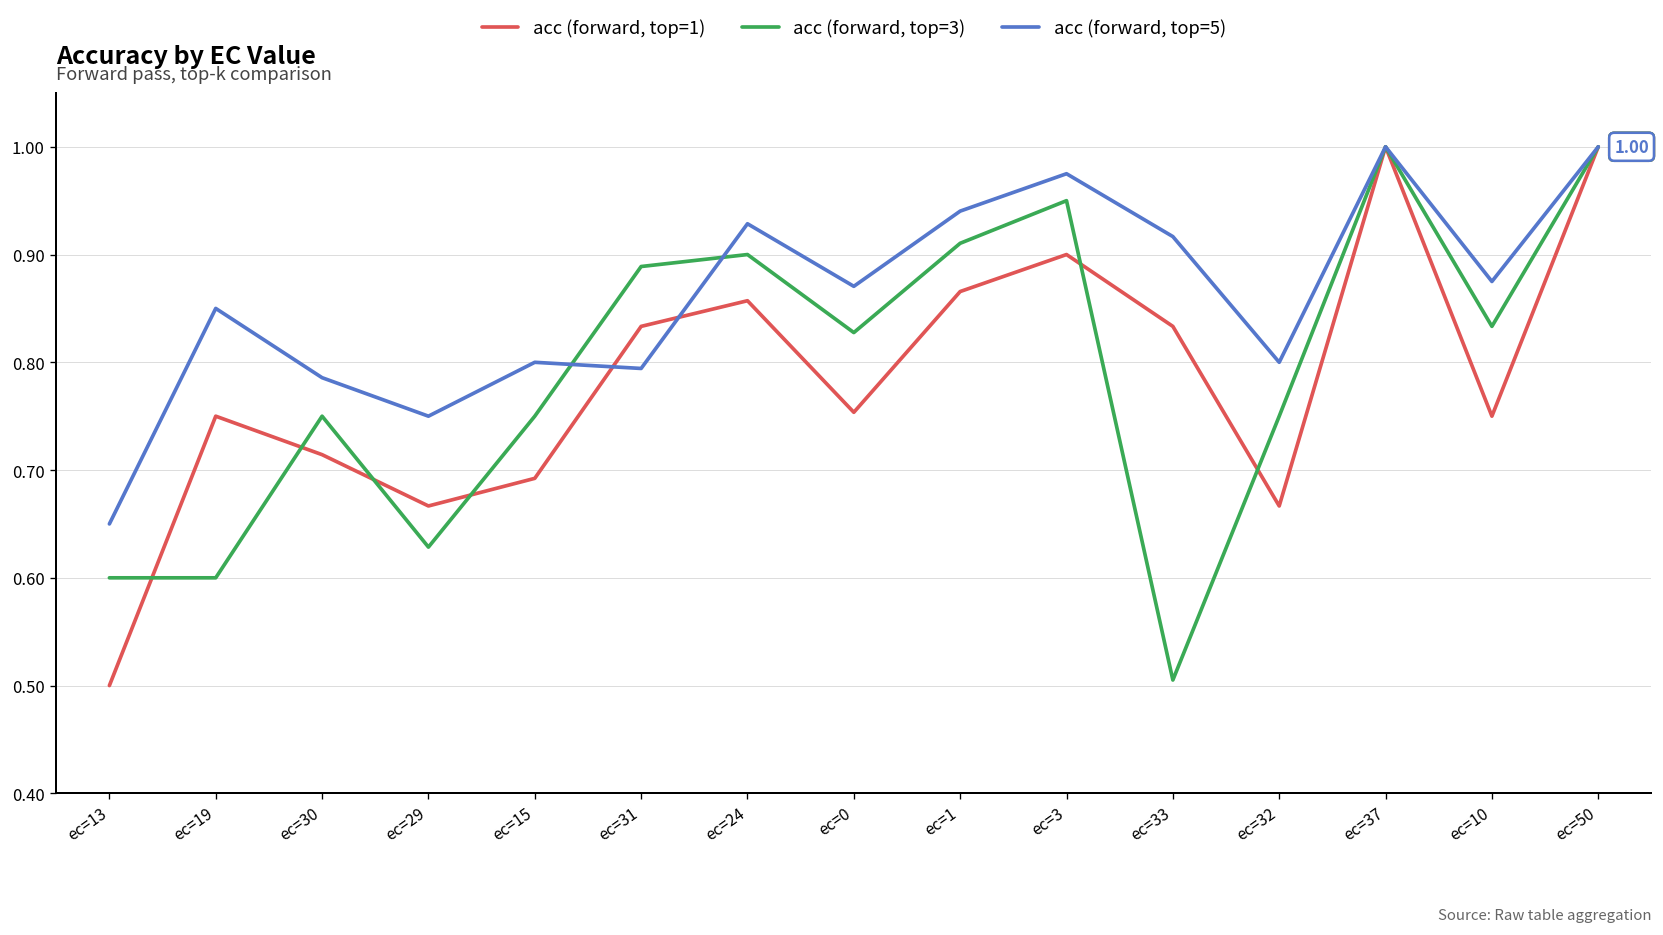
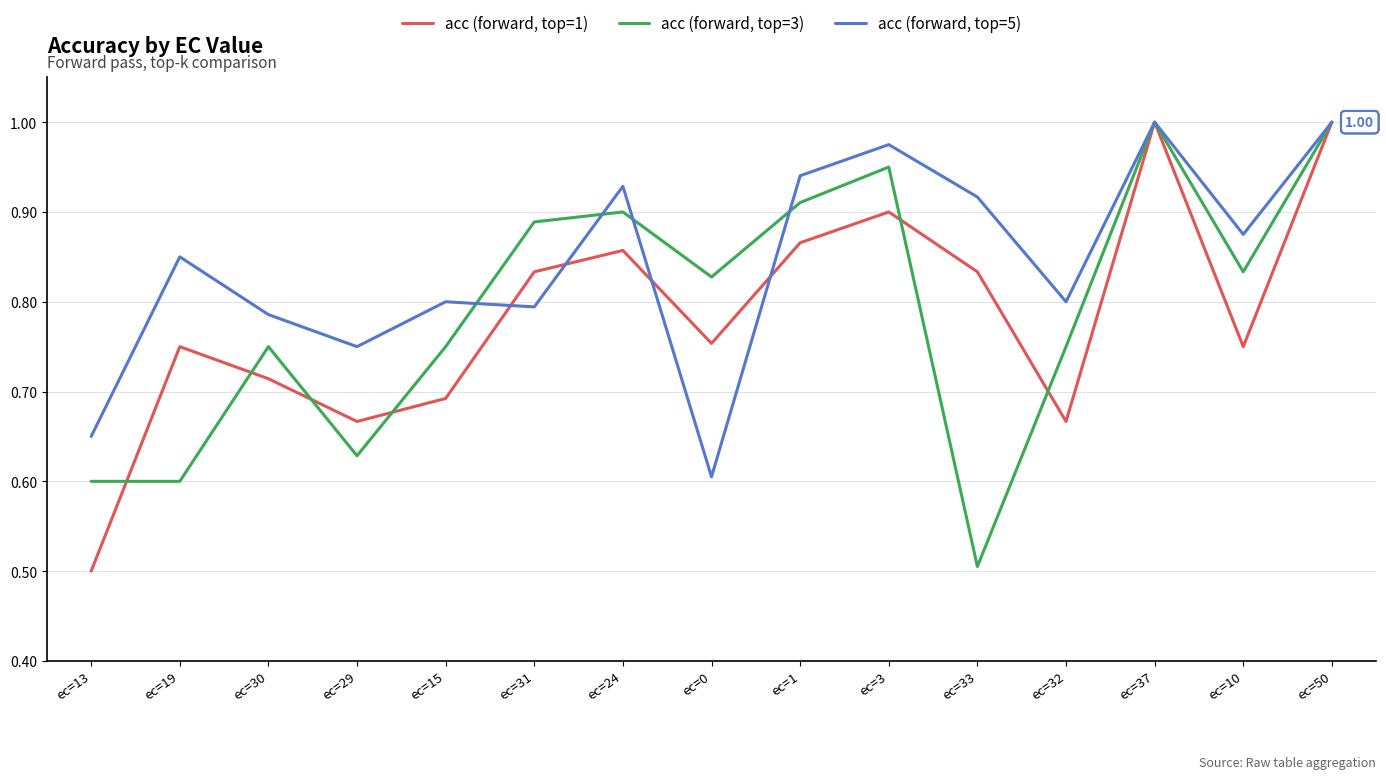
  {
    "acc (forward, top=1)": {
      "ec=13": 0.50,
      "ec=19": 0.75,
      "ec=30": 0.71,
      "ec=29": 0.67,
      "ec=15": 0.69,
      "ec=31": 0.83,
      "ec=24": 0.86,
      "ec=0": 0.75,
      "ec=1": 0.87,
      "ec=3": 0.90,
      "ec=33": 0.83,
      "ec=32": 0.67,
      "ec=10": 0.75
    },
    "acc (forward, top=3)": {
      "ec=13": 0.60,
      "ec=19": 0.60,
      "ec=30": 0.75,
      "ec=29": 0.63,
      "ec=15": 0.75,
      "ec=31": 0.89,
      "ec=24": 0.90,
      "ec=0": 0.83,
      "ec=1": 0.91,
      "ec=3": 0.95,
      "ec=33": 0.51,
      "ec=32": 0.75,
      "ec=10": 0.83
    },
    "acc (forward, top=5)": {
      "ec=13": 0.65,
      "ec=19": 0.85,
      "ec=30": 0.79,
      "ec=29": 0.75,
      "ec=15": 0.80,
      "ec=31": 0.79,
      "ec=24": 0.93,
-     "ec=0": 0.87,
+     "ec=0": 0.61,
      "ec=1": 0.94,
      "ec=3": 0.98,
      "ec=33": 0.92,
      "ec=32": 0.80,
      "ec=10": 0.88
    }
  }
